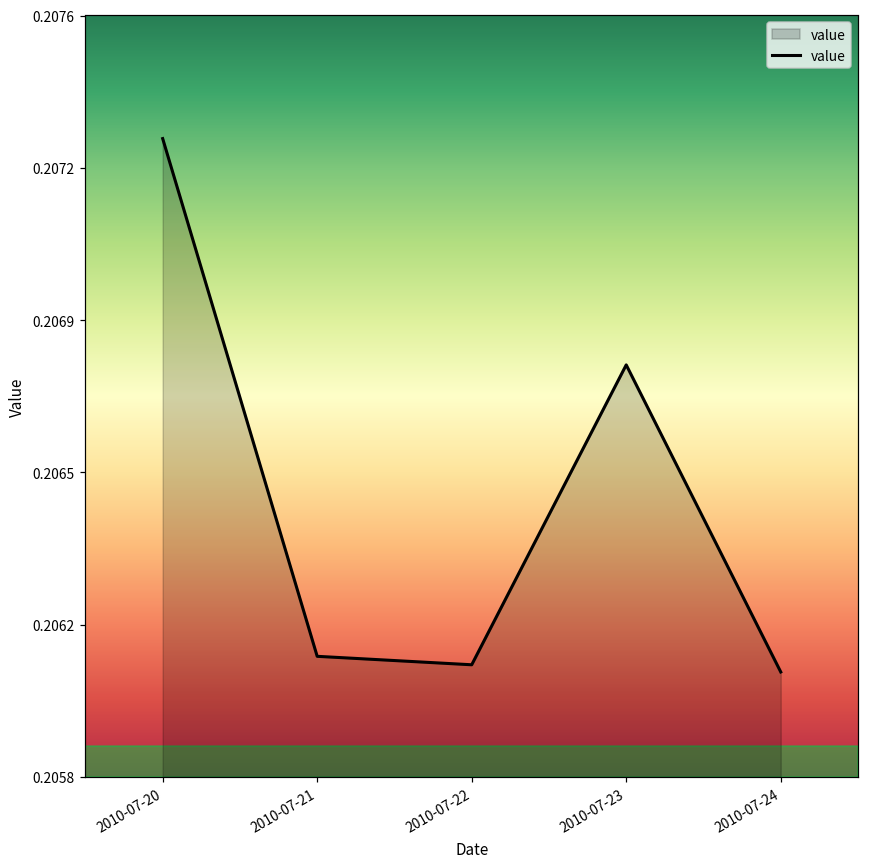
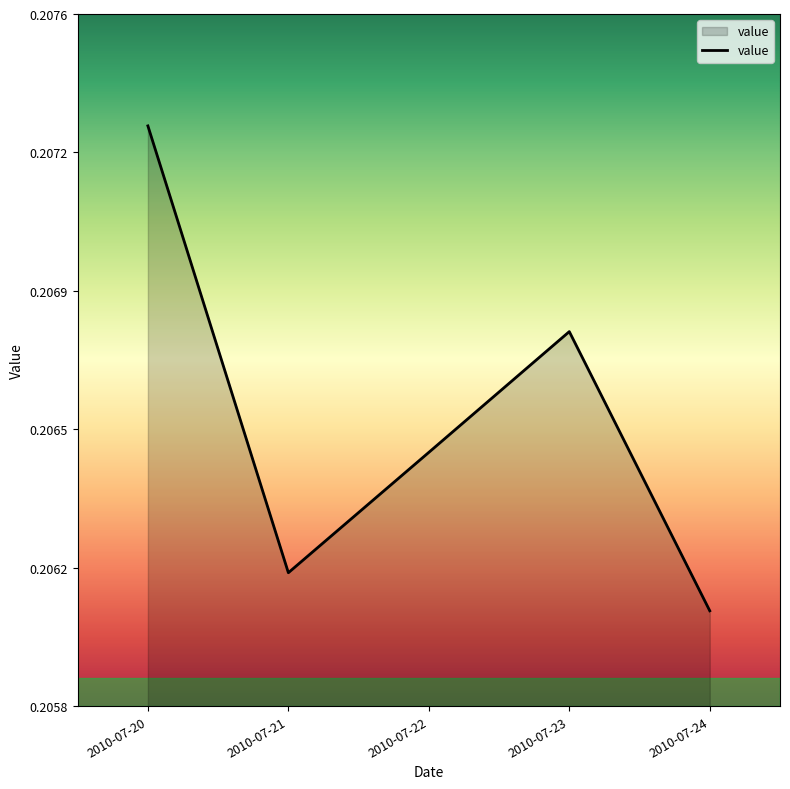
  {
    "2010-07-20": 0.20731,
-   "2010-07-21": 0.20609,
-   "2010-07-22": 0.20607,
+   "2010-07-21": 0.20615,
+   "2010-07-22": 0.20646,
    "2010-07-23": 0.20677,
    "2010-07-24": 0.20605
  }
